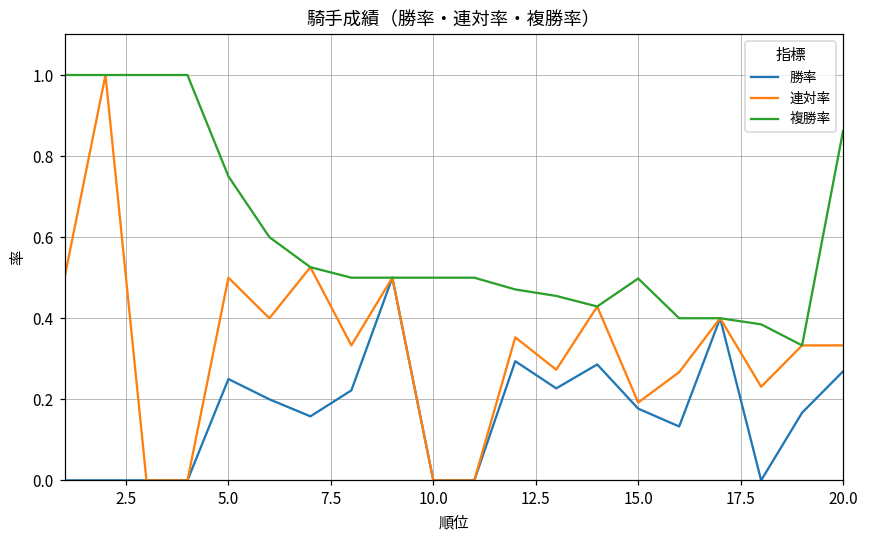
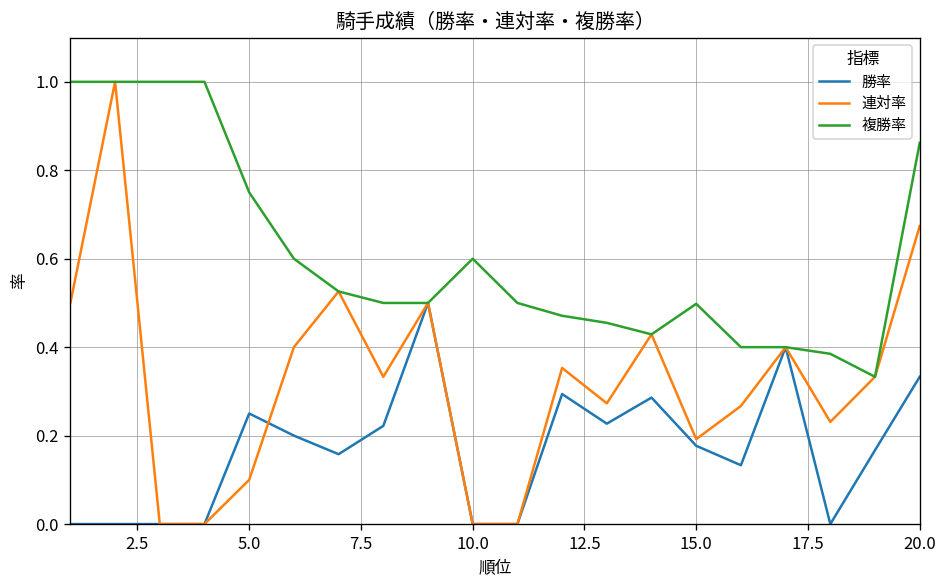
  {
    "勝率": {
      "5.0": 0.25,
      "15.0": 0.18,
-     "20.0": 0.27
+     "20.0": 0.33
    },
    "連対率": {
-     "5.0": 0.5,
+     "5.0": 0.1,
      "15.0": 0.19,
-     "20.0": 0.33
+     "20.0": 0.67
    },
    "複勝率": {
      "5.0": 0.75,
-     "10.0": 0.5,
+     "10.0": 0.6,
      "15.0": 0.5,
      "20.0": 0.86
    }
  }
